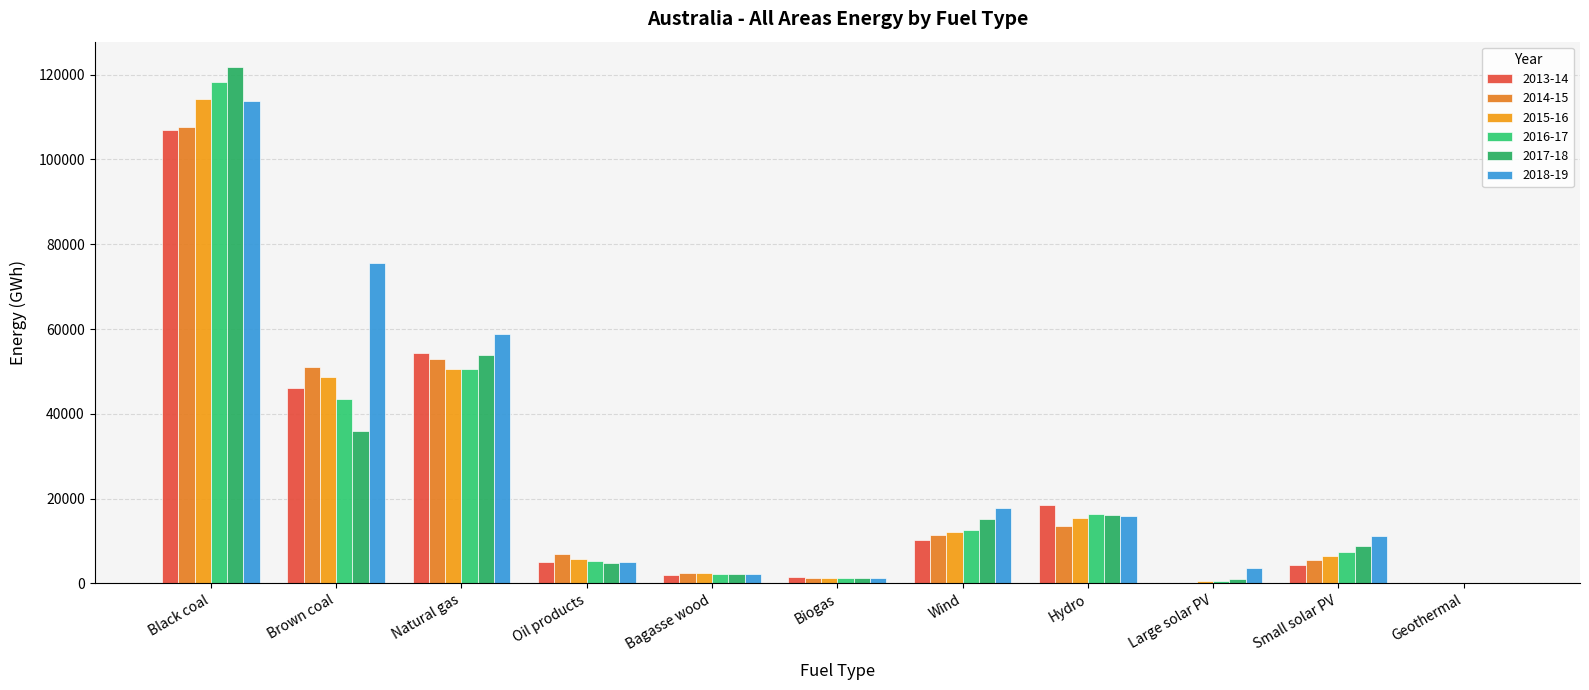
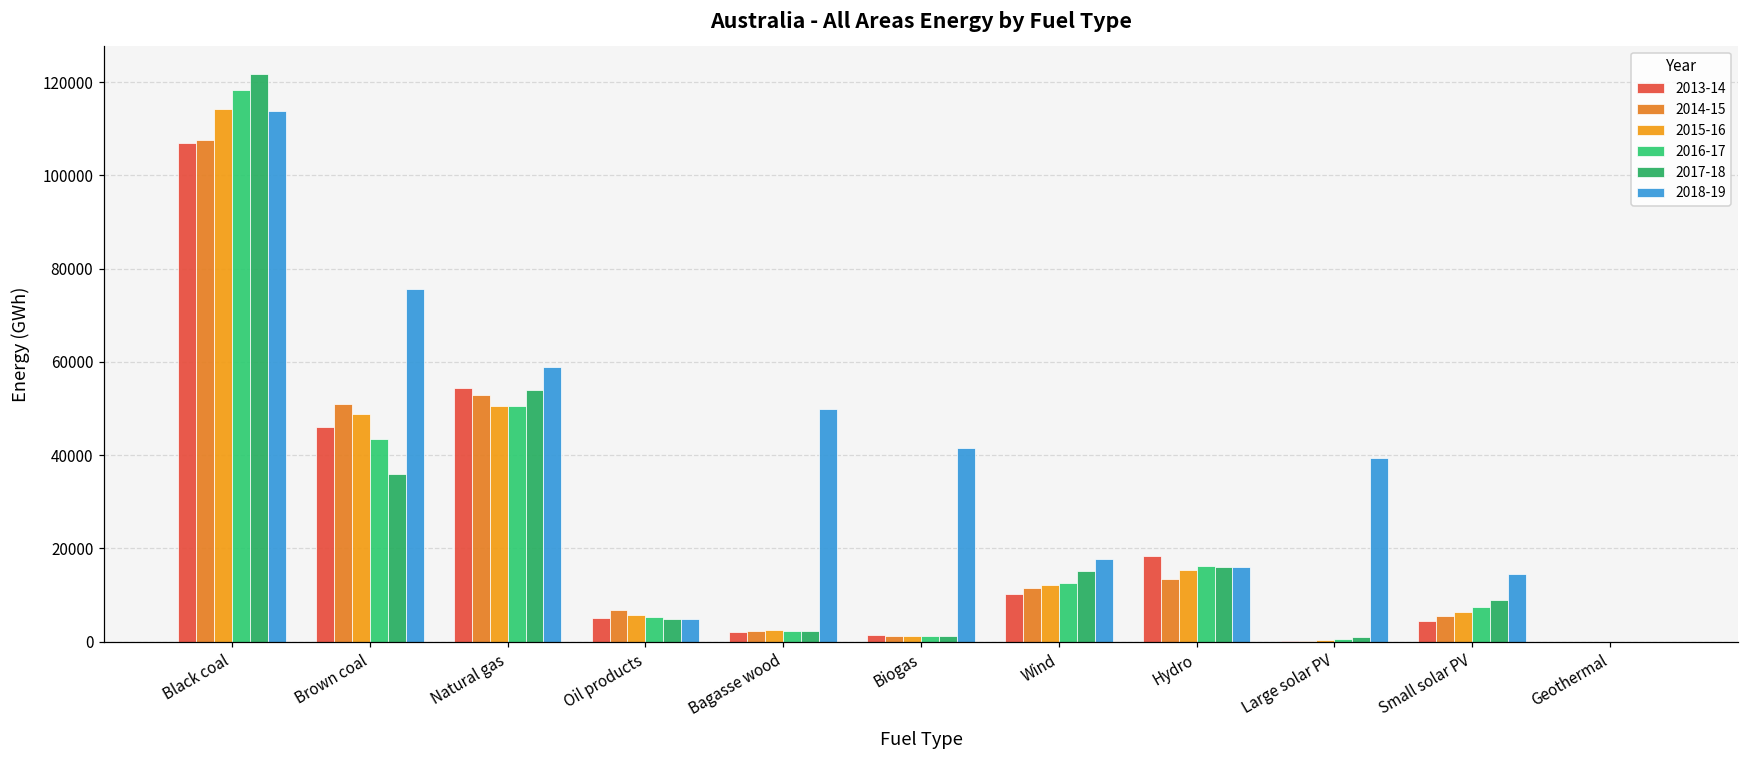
  {
    "2018-19": {
      "Black coal": 114000,
      "Brown coal": 76000,
      "Natural gas": 59000,
      "Oil products": 5000,
-     "Bagasse wood": 2000,
-     "Biogas": 1000,
+     "Bagasse wood": 50000,
+     "Biogas": 42000,
      "Wind": 18000,
      "Hydro": 16000,
-     "Large solar PV": 4000,
-     "Small solar PV": 11000,
+     "Large solar PV": 39000,
+     "Small solar PV": 14000,
      "Geothermal": 0
    }
  }
